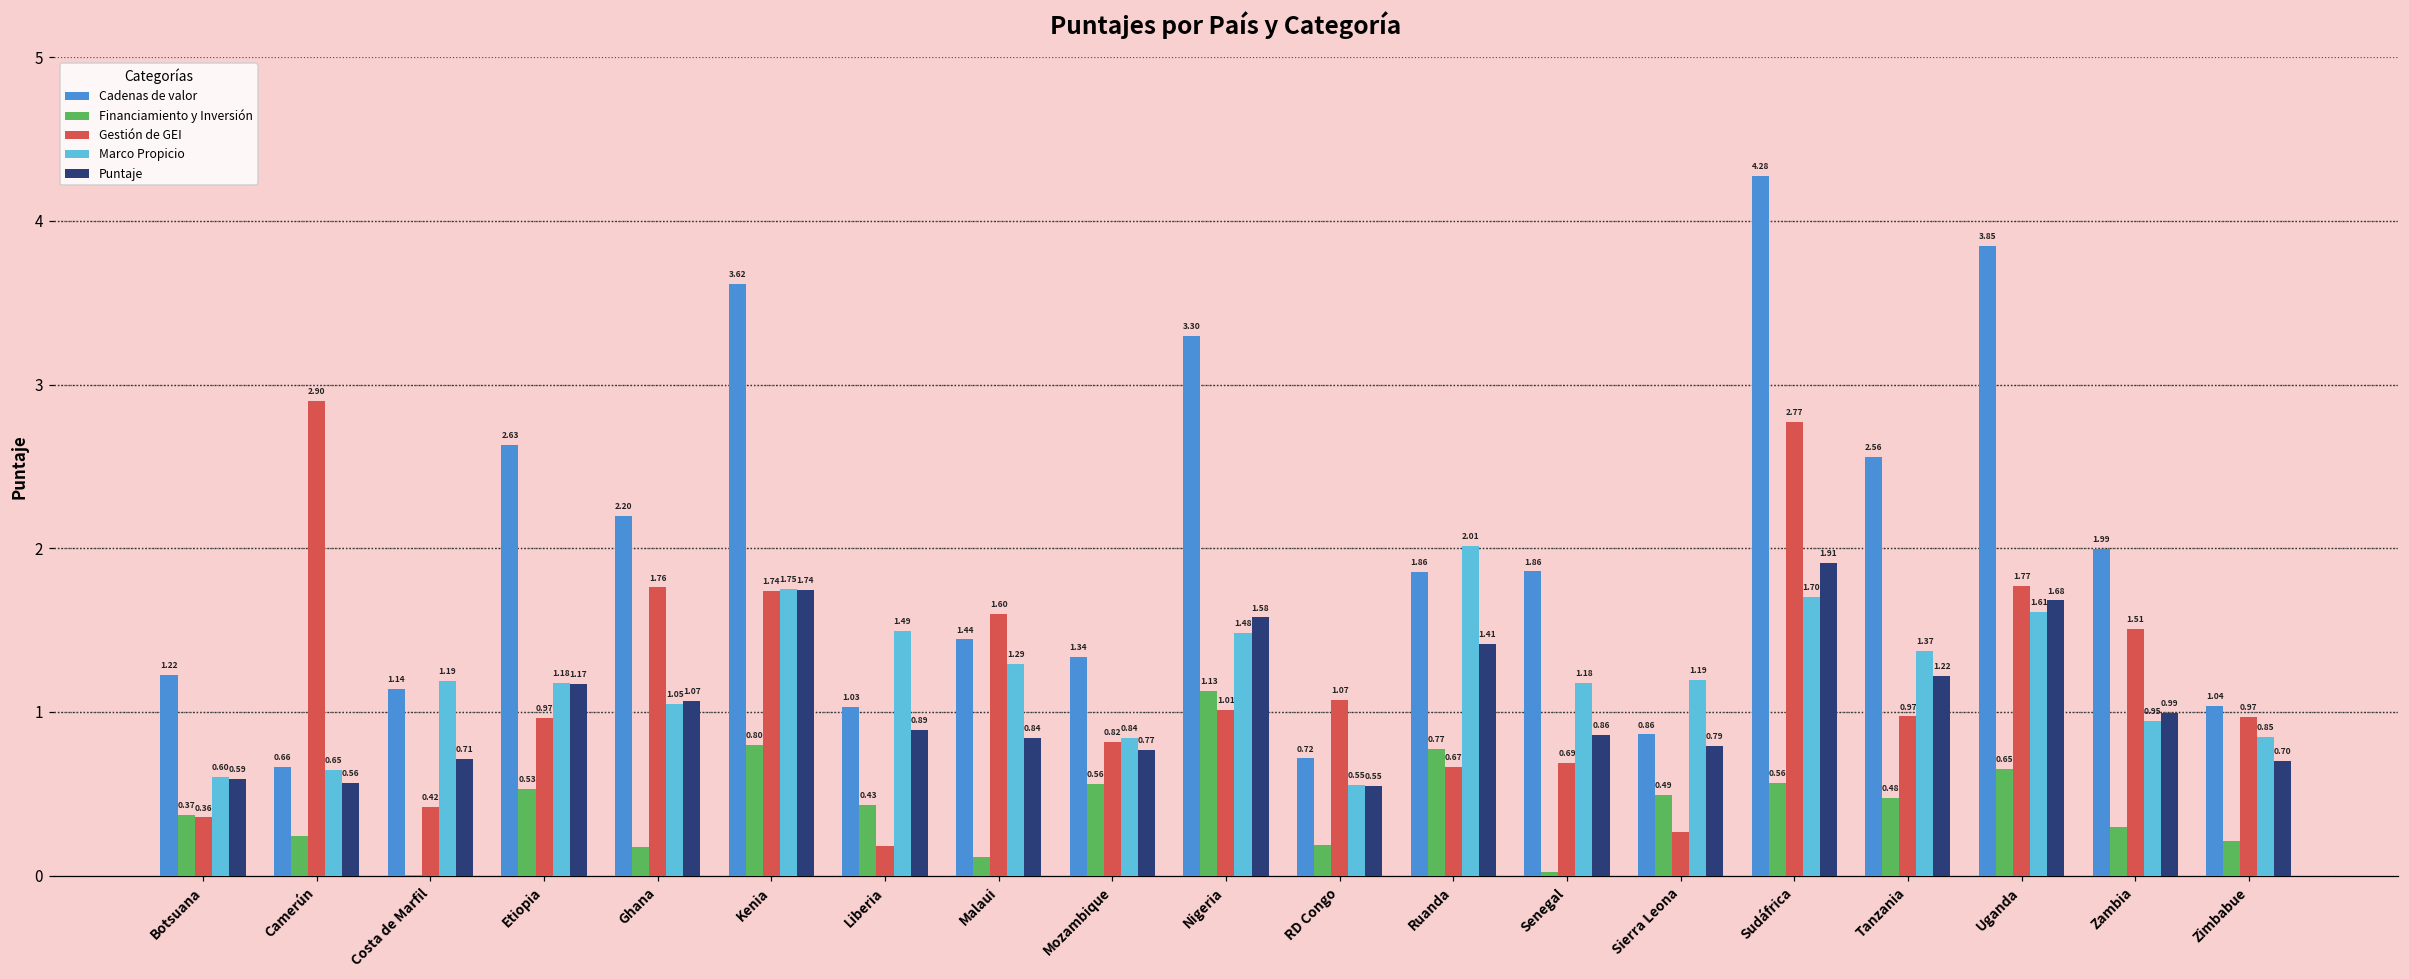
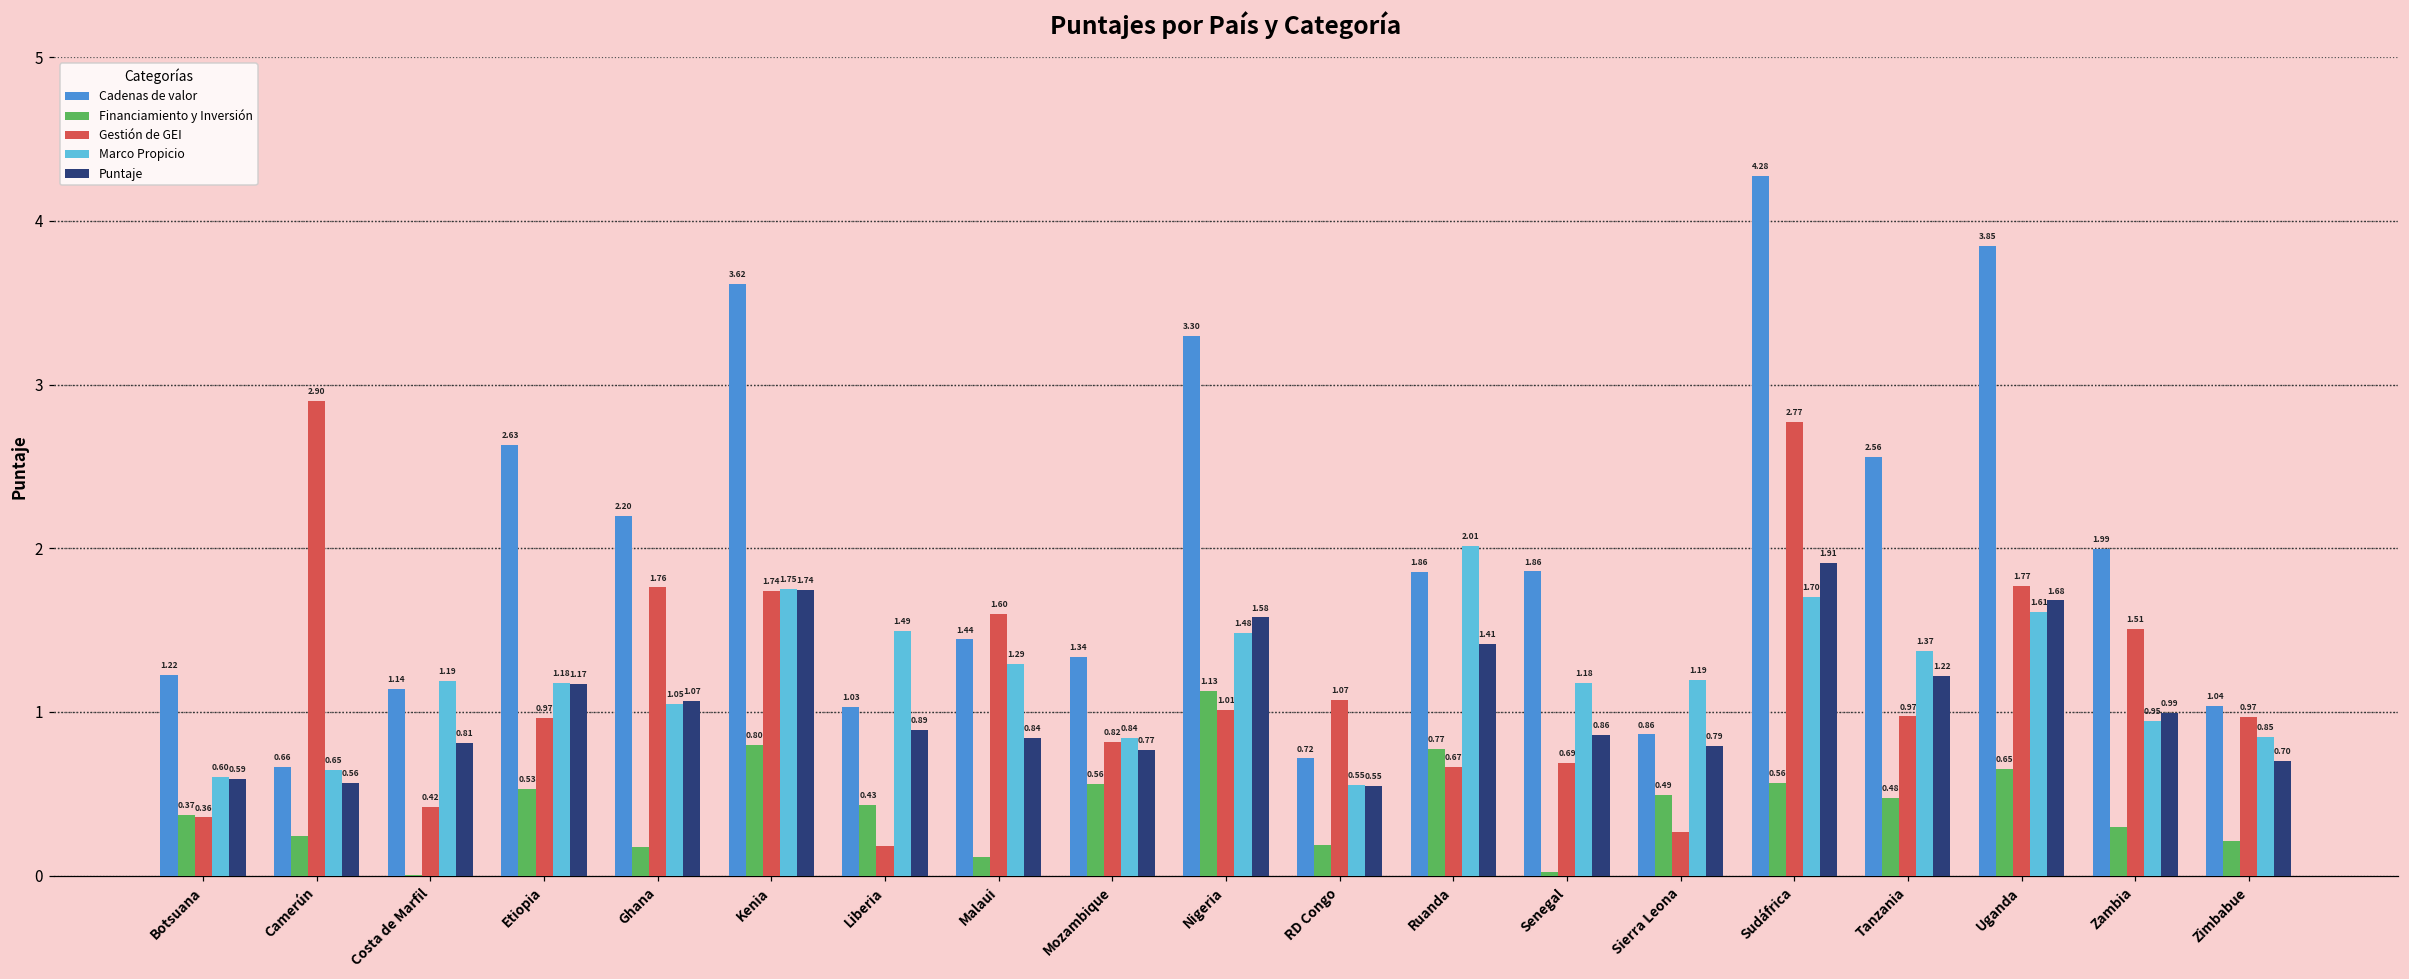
  {
    "Financiamiento y Inversión": {
      "Botsuana": 0.37,
      "Etiopia": 0.53,
      "Kenia": 0.80,
      "Liberia": 0.43,
      "Mozambique": 0.56,
      "Nigeria": 1.13,
      "Ruanda": 0.77,
      "Sierra Leona": 0.49,
      "Sudáfrica": 0.56,
      "Tanzania": 0.48,
      "Uganda": 0.65
    },
    "Gestión de GEI": {
      "Botsuana": 0.36,
      "Camerún": 2.90,
      "Costa de Marfil": 0.42,
      "Etiopia": 0.97,
      "Ghana": 1.76,
      "Kenia": 1.74,
      "Malaui": 1.60,
      "Mozambique": 0.82,
      "Nigeria": 1.01,
      "RD Congo": 1.07,
      "Ruanda": 0.67,
      "Senegal": 0.69,
      "Sudáfrica": 2.77,
      "Tanzania": 0.97,
      "Uganda": 1.77,
      "Zambia": 1.51,
      "Zimbabue": 0.97
    },
    "Puntaje": {
      "Botsuana": 0.59,
      "Camerún": 0.56,
-     "Costa de Marfil": 0.71,
+     "Costa de Marfil": 0.81,
      "Etiopia": 1.17,
      "Ghana": 1.07,
      "Kenia": 1.74,
      "Liberia": 0.89,
      "Malaui": 0.84,
      "Mozambique": 0.77,
      "Nigeria": 1.58,
      "RD Congo": 0.55,
      "Ruanda": 1.41,
      "Senegal": 0.86,
      "Sierra Leona": 0.79,
      "Sudáfrica": 1.91,
      "Tanzania": 1.22,
      "Uganda": 1.68,
      "Zambia": 0.99,
      "Zimbabue": 0.70
    }
  }
